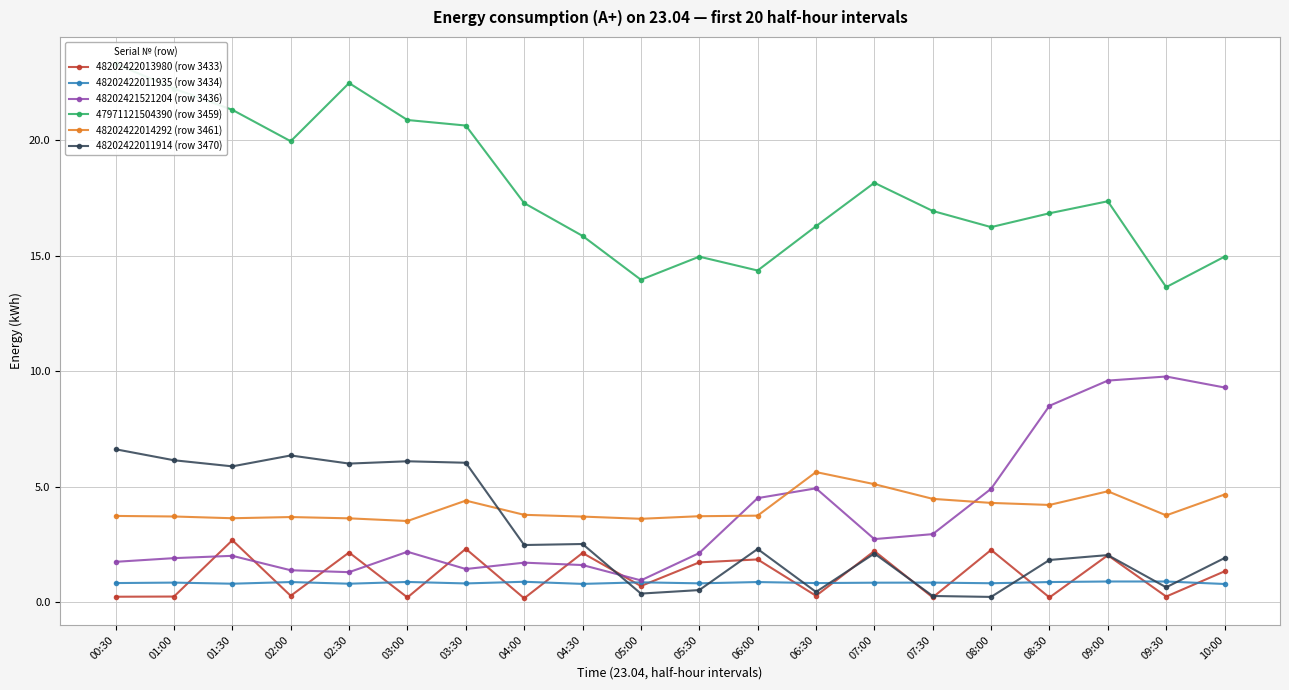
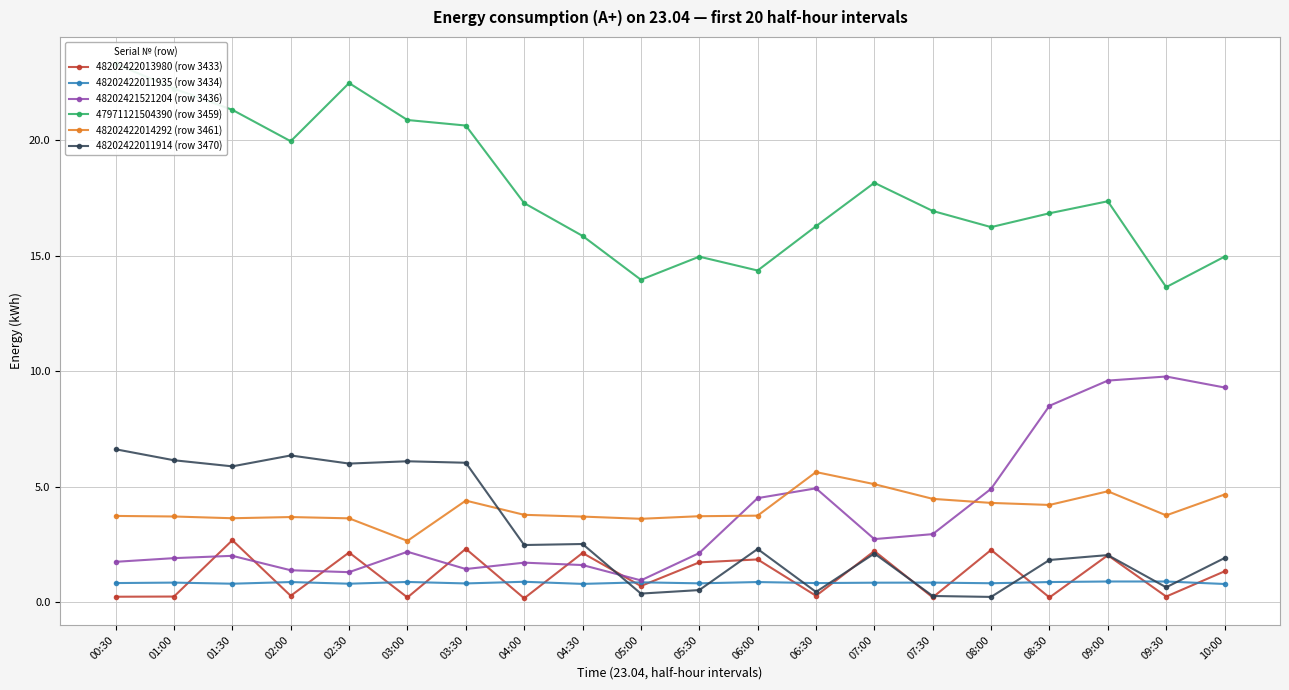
  {
    "48202422013980 (row 3433)": {
      "00:30": 0.2,
      "01:00": 0.2,
      "01:30": 2.7,
      "02:00": 0.3,
      "02:30": 2.1,
      "03:00": 0.2,
      "03:30": 2.3,
      "04:00": 0.2,
      "04:30": 2.1,
      "05:00": 0.7,
      "05:30": 1.7,
      "06:00": 1.8,
      "06:30": 0.3,
      "08:00": 2.3,
      "08:30": 0.2,
      "09:30": 0.2,
      "10:00": 1.3
    },
    "48202422011935 (row 3434)": {
      "00:30": 0.8,
      "01:00": 0.8,
      "01:30": 0.8,
      "02:00": 0.9,
      "02:30": 0.8,
      "03:00": 0.9,
      "03:30": 0.8,
      "04:00": 0.9,
      "04:30": 0.8,
      "05:30": 0.8,
      "06:00": 0.9,
      "06:30": 0.8,
      "07:00": 0.8,
      "07:30": 0.8,
      "08:00": 0.8,
      "08:30": 0.9,
      "09:00": 0.9,
      "09:30": 0.9,
      "10:00": 0.8
    },
    "48202421521204 (row 3436)": {
      "00:30": 1.7,
      "01:00": 1.9,
      "01:30": 2.0,
      "02:00": 1.4,
      "02:30": 1.3,
      "03:00": 2.2,
      "03:30": 1.4,
      "04:00": 1.7,
      "04:30": 1.6,
      "05:30": 2.1,
      "06:00": 4.5,
      "06:30": 4.9,
      "07:00": 2.7,
      "07:30": 2.9,
      "08:00": 4.9,
      "08:30": 8.5,
      "09:00": 9.6,
      "09:30": 9.8,
      "10:00": 9.3
    },
    "47971121504390 (row 3459)": {
      "01:30": 21.3,
      "02:00": 20.0,
      "02:30": 22.5,
      "03:00": 20.9,
      "03:30": 20.6,
      "04:00": 17.3,
      "04:30": 15.9,
      "05:00": 14.0,
      "05:30": 15.0,
      "06:00": 14.4,
      "06:30": 16.3,
      "07:00": 18.2,
      "07:30": 16.9,
      "08:00": 16.2,
      "08:30": 16.8,
      "09:00": 17.4,
      "09:30": 13.6,
      "10:00": 15.0
    },
    "48202422014292 (row 3461)": {
      "00:30": 3.7,
      "01:00": 3.7,
      "01:30": 3.6,
      "02:00": 3.7,
      "02:30": 3.6,
-     "03:00": 3.5,
+     "03:00": 2.6,
      "03:30": 4.4,
      "04:00": 3.8,
      "04:30": 3.7,
      "05:00": 3.6,
      "05:30": 3.7,
      "06:00": 3.7,
      "06:30": 5.6,
      "07:00": 5.1,
      "07:30": 4.5,
      "08:00": 4.3,
      "08:30": 4.2,
      "09:00": 4.8,
      "09:30": 3.8,
      "10:00": 4.7
    },
    "48202422011914 (row 3470)": {
      "00:30": 6.6,
      "01:00": 6.1,
      "01:30": 5.9,
      "02:00": 6.3,
      "02:30": 6.0,
      "03:00": 6.1,
      "03:30": 6.0,
      "04:00": 2.5,
      "04:30": 2.5,
      "05:00": 0.4,
      "05:30": 0.5,
      "06:00": 2.3,
      "06:30": 0.4,
      "08:00": 0.2,
      "08:30": 1.8,
      "09:30": 0.6,
      "10:00": 1.9
    }
  }
